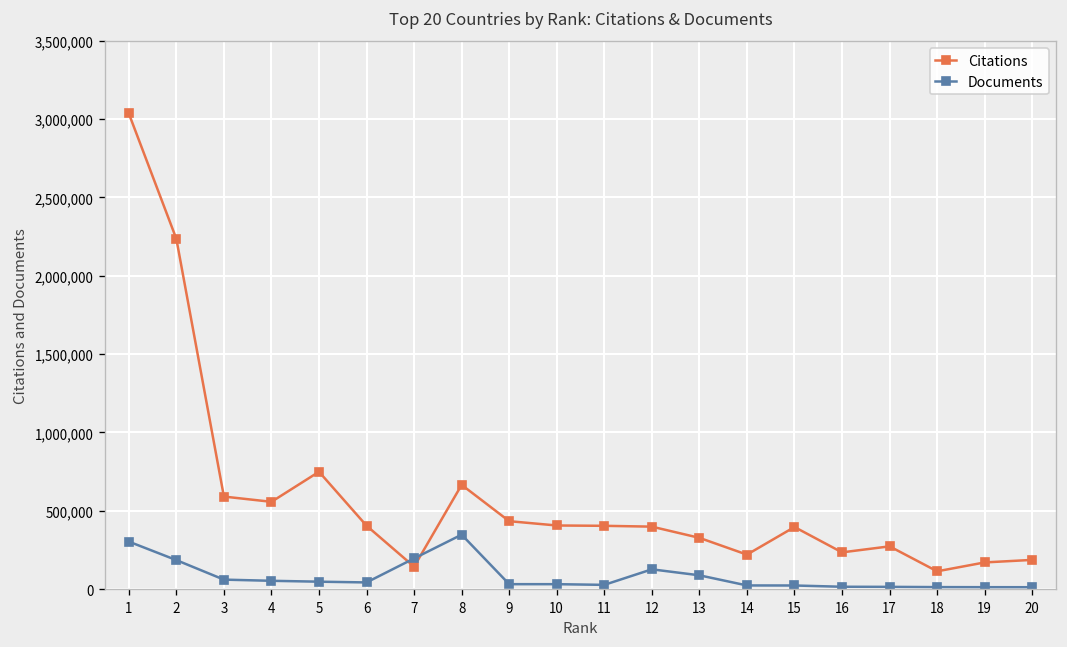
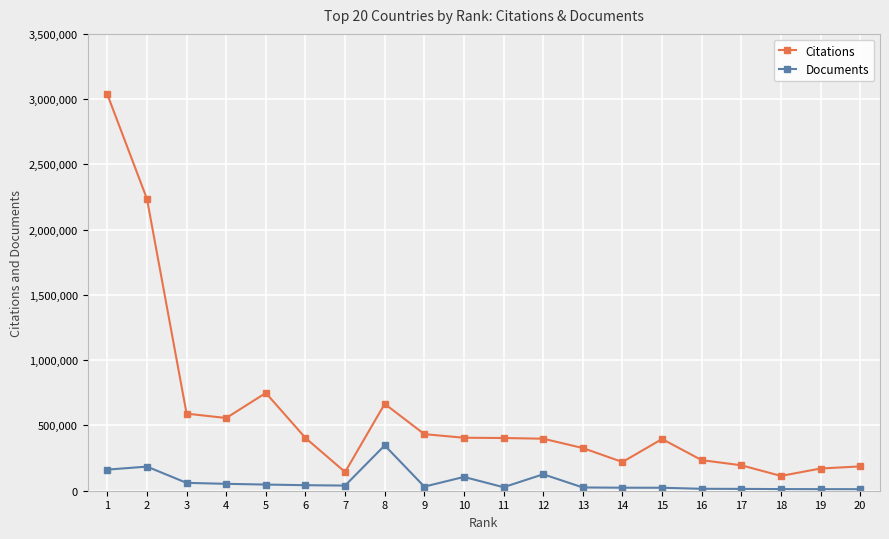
  {
    "Citations": {
      "1": "3,040,000",
      "2": "2,240,000",
      "3": "590,000",
      "4": "560,000",
      "5": "750,000",
      "6": "400,000",
      "7": "140,000",
      "8": "670,000",
      "9": "430,000",
      "10": "410,000",
      "11": "400,000",
      "12": "400,000",
      "13": "330,000",
      "14": "220,000",
      "15": "400,000",
      "16": "230,000",
-     "17": "270,000",
+     "17": "190,000",
      "18": "110,000",
      "19": "170,000",
      "20": "190,000"
    },
    "Documents": {
-     "1": "300,000",
+     "1": "160,000",
      "2": "180,000",
      "3": "60,000",
      "4": "50,000",
      "5": "50,000",
      "6": "40,000",
-     "7": "200,000",
+     "7": "40,000",
      "8": "350,000",
      "9": "30,000",
-     "10": "30,000",
+     "10": "110,000",
      "11": "30,000",
      "12": "130,000",
-     "13": "90,000",
+     "13": "20,000",
      "14": "20,000",
      "15": "20,000",
      "16": "10,000",
      "17": "10,000",
      "18": "10,000",
      "19": "10,000",
      "20": "10,000"
    }
  }
